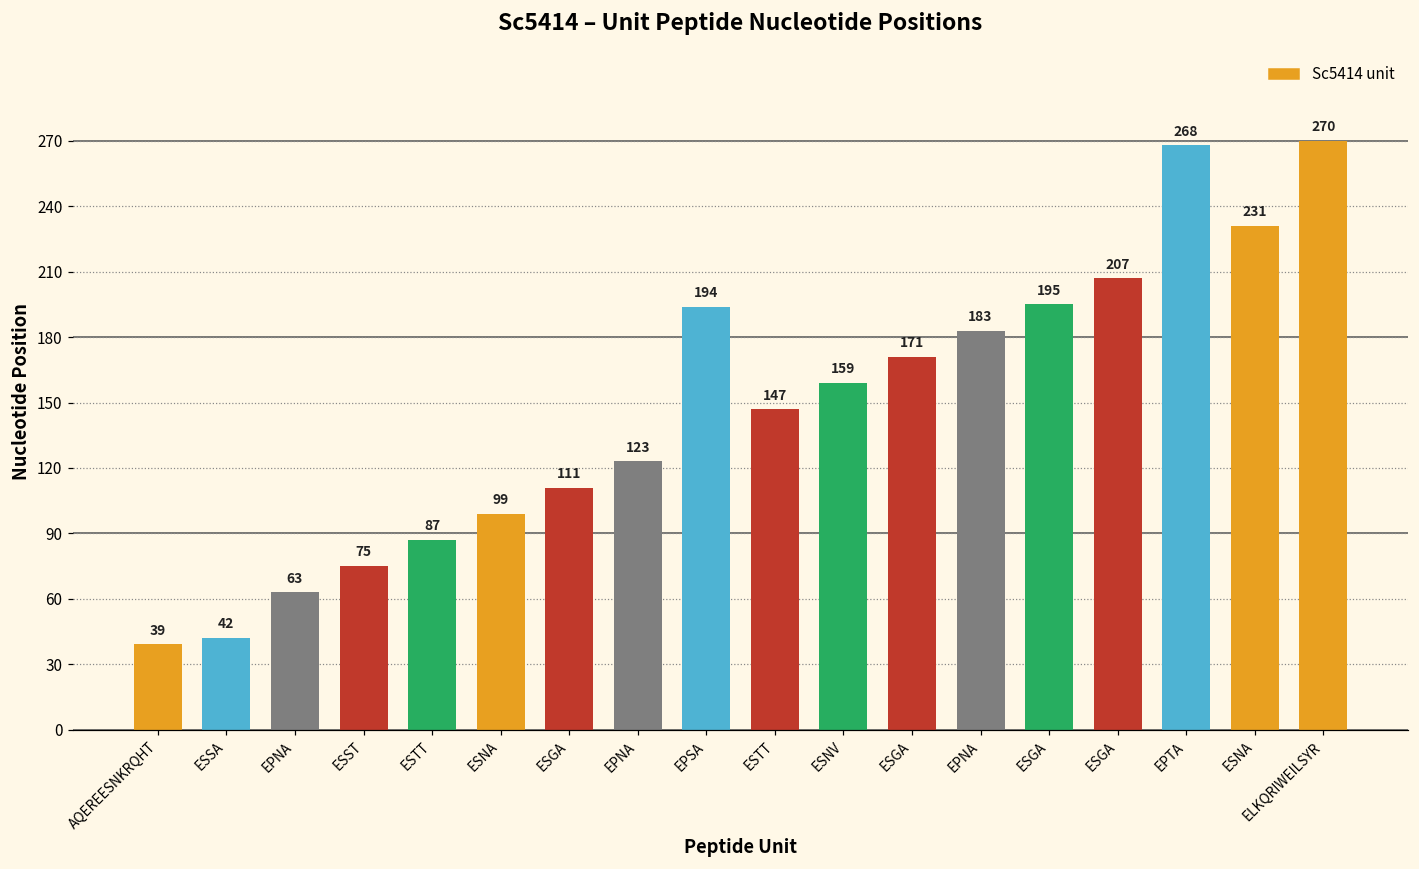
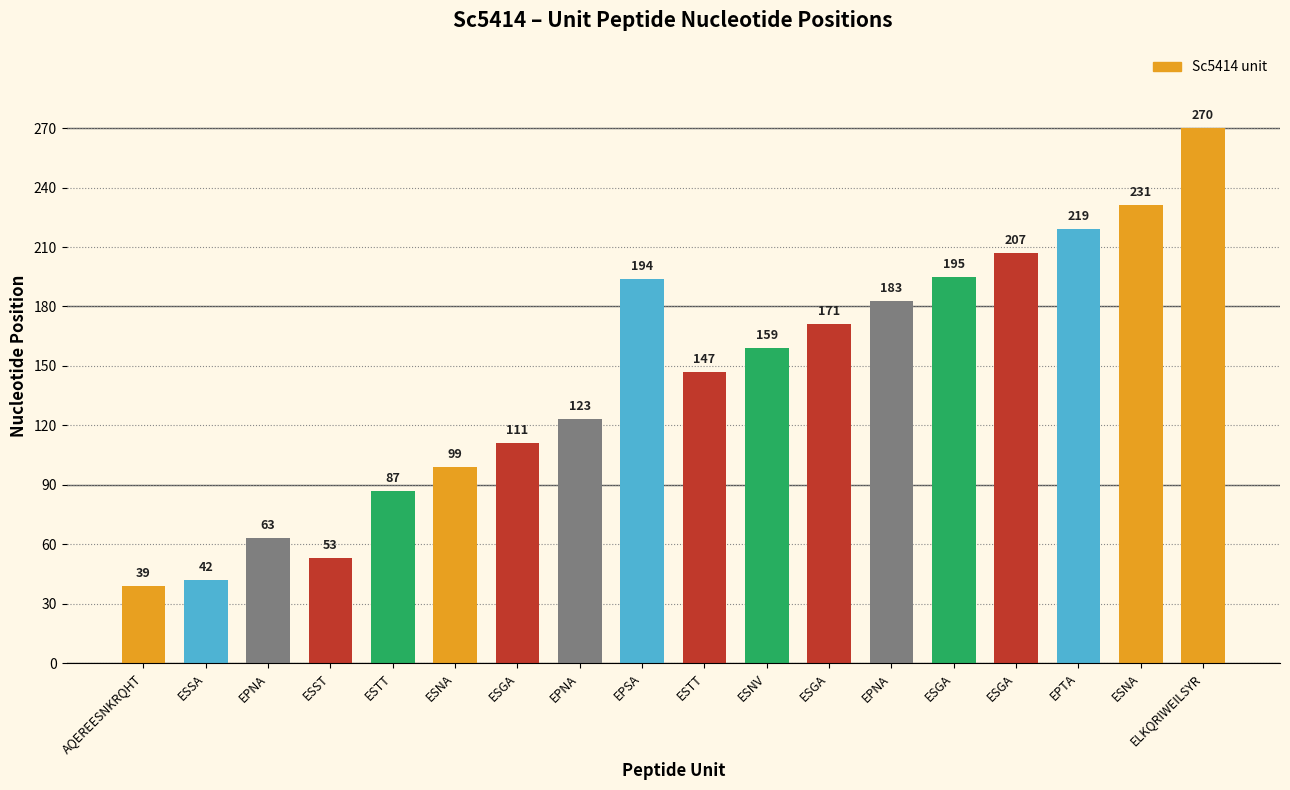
  {
    "AQEREESNKRQHT": 39,
    "ESSA": 42,
-   "ESST": 75,
+   "ESST": 53,
    "EPSA": 194,
    "ESNV": 159,
-   "EPTA": 268,
+   "EPTA": 219,
    "ELKQRIWEILSYR": 270
  }
